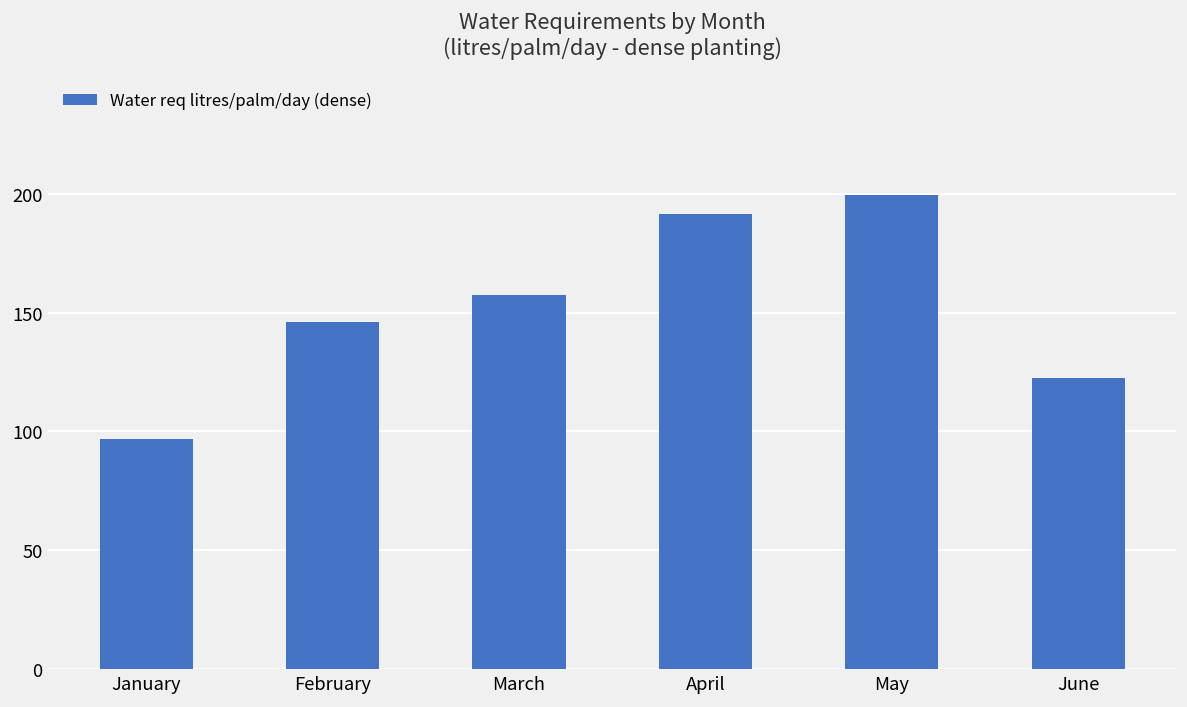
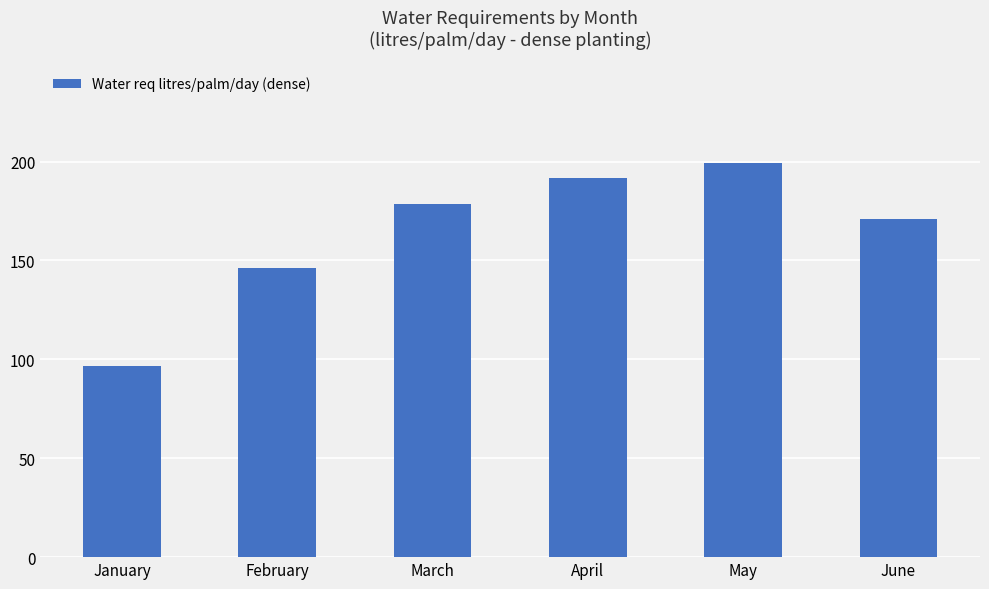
  {
    "January": 97,
    "February": 146,
-   "March": 158,
+   "March": 178,
    "April": 192,
    "May": 199,
-   "June": 123
+   "June": 171
  }
